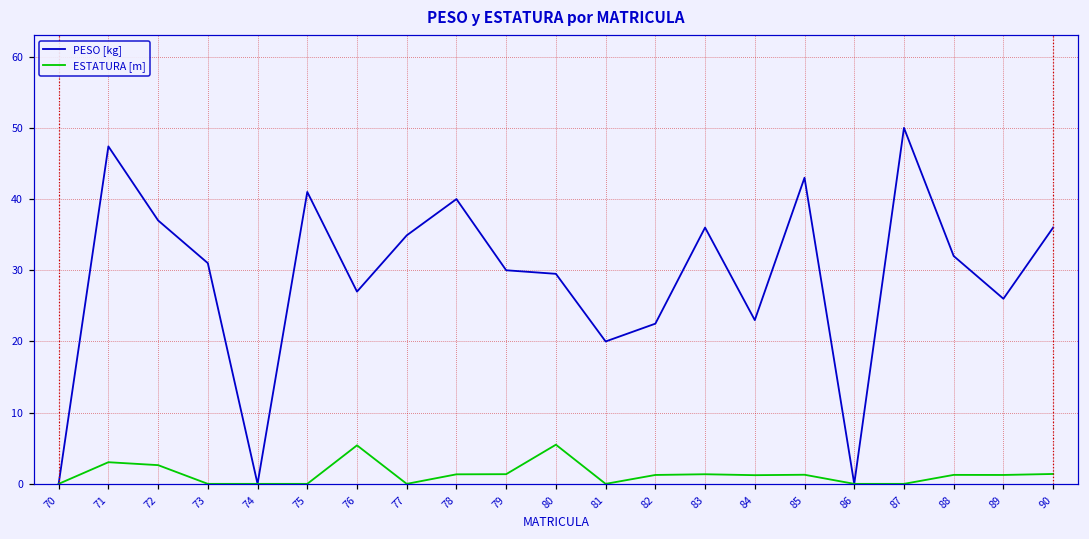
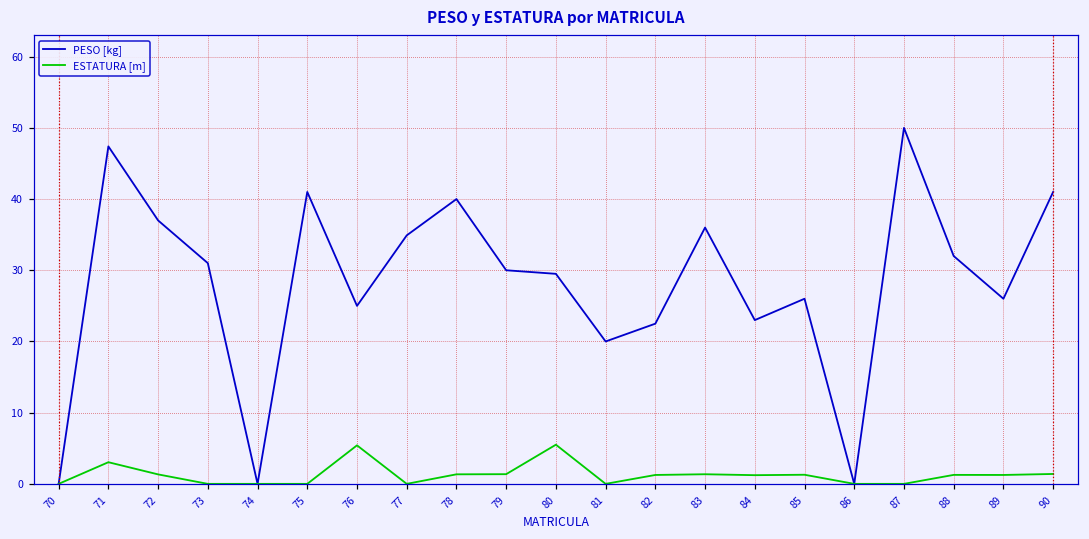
  {
    "PESO [kg]": {
      "71": 47,
      "72": 37,
      "73": 31,
      "75": 41,
-     "76": 27,
+     "76": 25,
      "77": 35,
      "78": 40,
      "79": 30,
      "80": 30,
      "81": 20,
      "82": 23,
      "83": 36,
      "84": 23,
-     "85": 43,
+     "85": 26,
      "87": 50,
      "88": 32,
      "89": 26,
-     "90": 36
+     "90": 41
    },
    "ESTATURA [m]": {
      "71": 3,
-     "72": 3,
+     "72": 1,
      "73": 0,
      "75": 0,
      "76": 5,
      "77": 0,
      "78": 1,
      "79": 1,
      "80": 6,
      "81": 0,
      "82": 1,
      "83": 1,
      "84": 1,
      "85": 1,
      "87": 0,
      "88": 1,
      "89": 1,
      "90": 1
    }
  }
